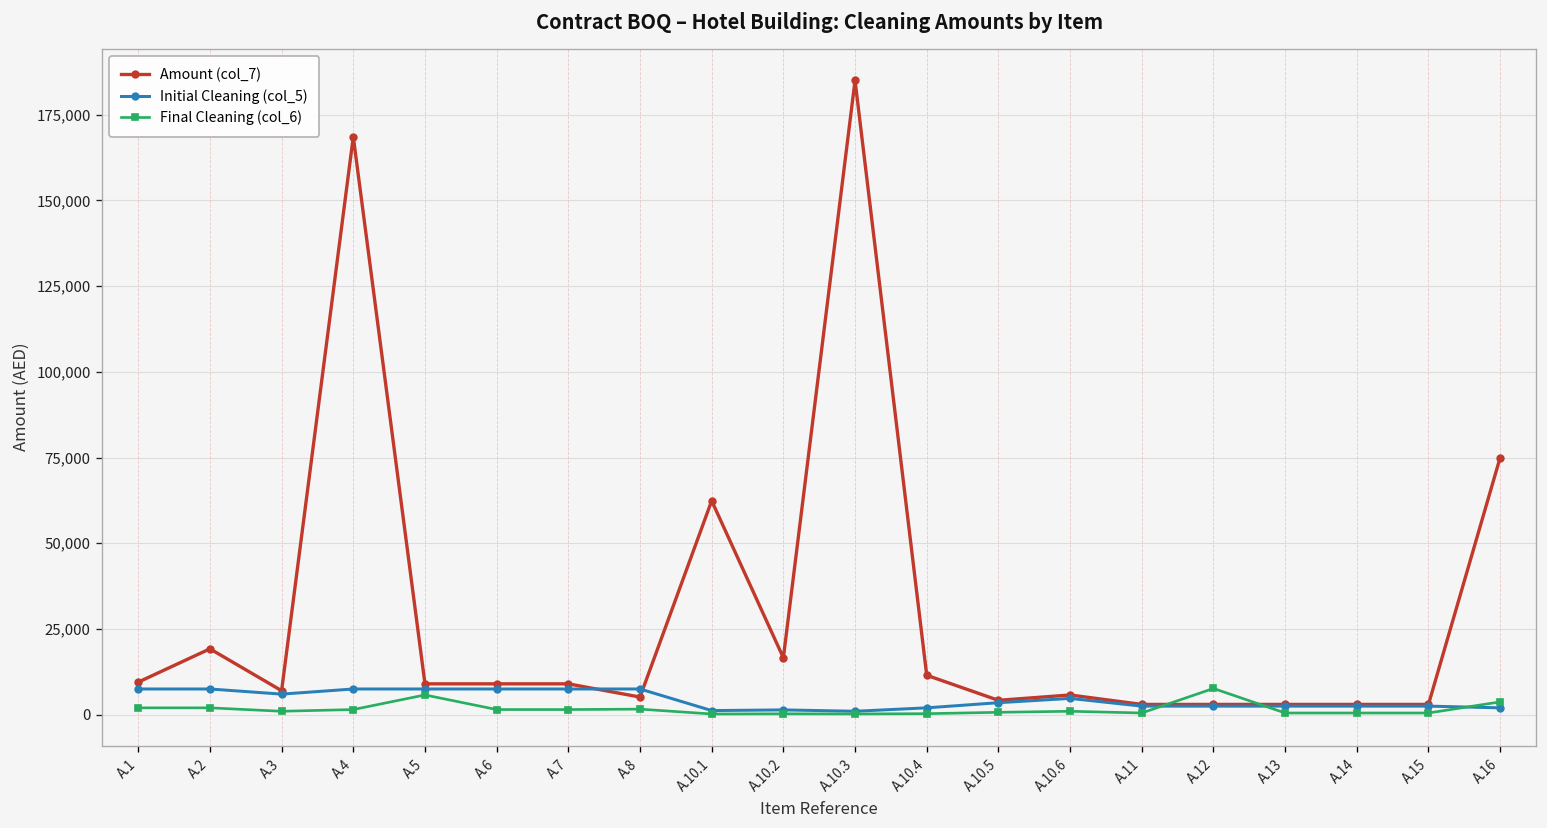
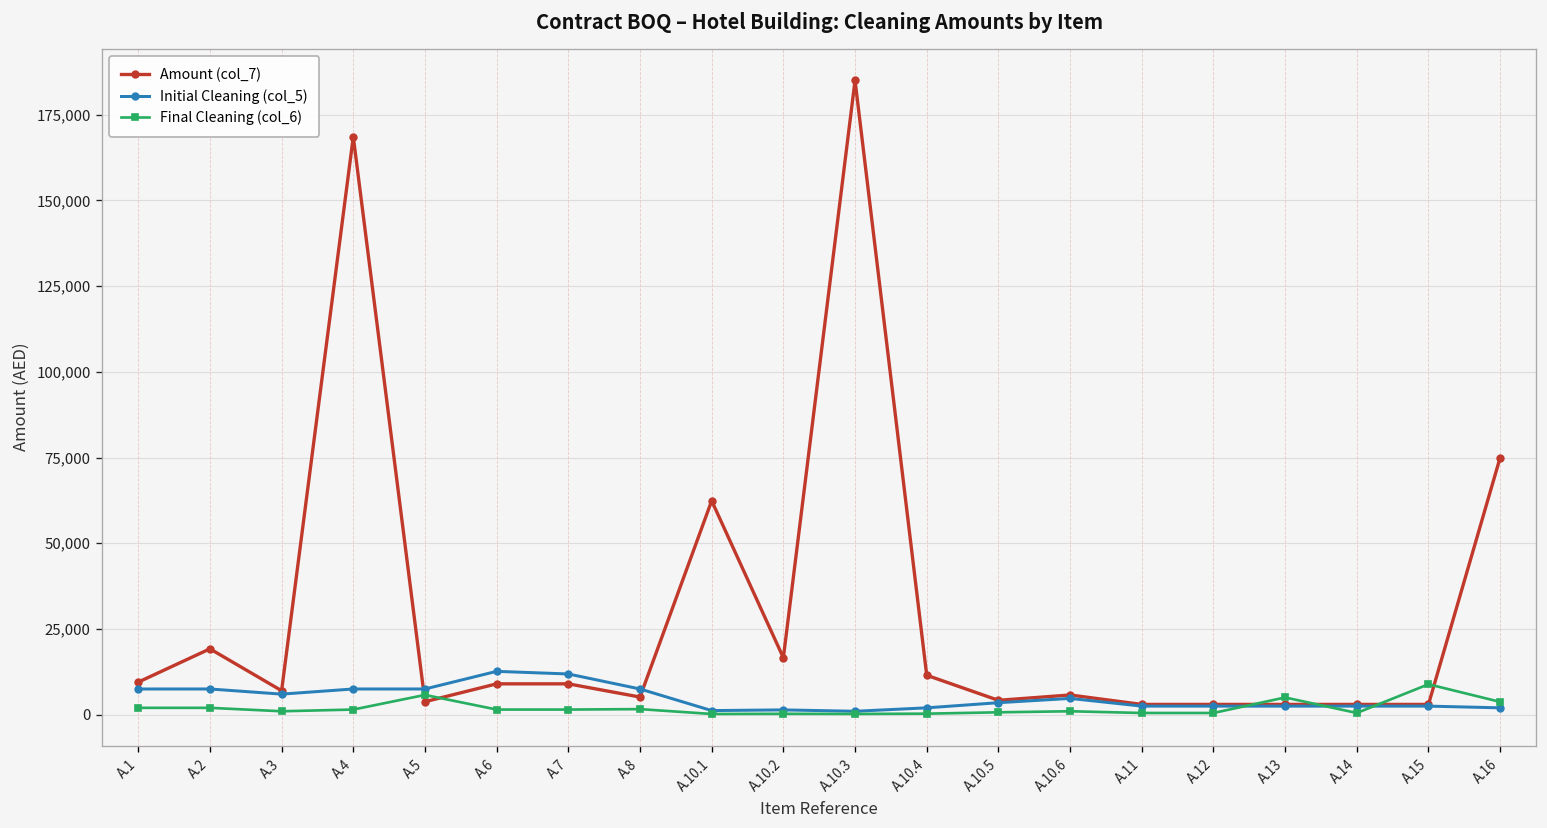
  {
    "Amount (col_7)": {
      "A.1": "10,000",
      "A.2": "19,000",
      "A.3": "7,000",
      "A.4": "169,000",
-     "A.5": "9,000",
+     "A.5": "4,000",
      "A.6": "9,000",
      "A.7": "9,000",
      "A.8": "5,000",
      "A.10.1": "62,000",
      "A.10.2": "17,000",
      "A.10.3": "185,000",
      "A.10.4": "12,000",
      "A.10.6": "6,000",
      "A.16": "75,000"
    },
    "Initial Cleaning (col_5)": {
      "A.1": "8,000",
      "A.2": "8,000",
      "A.3": "6,000",
      "A.4": "8,000",
      "A.5": "8,000",
-     "A.6": "8,000",
-     "A.7": "8,000",
+     "A.6": "13,000",
+     "A.7": "12,000",
      "A.8": "8,000",
      "A.10.1": "1,000",
      "A.10.2": "1,000",
      "A.10.4": "2,000",
      "A.10.6": "5,000",
      "A.16": "2,000"
    },
    "Final Cleaning (col_6)": {
      "A.1": "2,000",
      "A.2": "2,000",
      "A.3": "1,000",
      "A.4": "2,000",
      "A.5": "6,000",
      "A.6": "2,000",
      "A.7": "2,000",
      "A.8": "2,000",
      "A.10.1": "0",
      "A.10.2": "0",
      "A.10.4": "0",
      "A.10.5": "1,000",
      "A.10.6": "1,000",
      "A.11": "1,000",
-     "A.12": "8,000",
-     "A.13": "1,000",
+     "A.12": "1,000",
+     "A.13": "5,000",
      "A.14": "1,000",
-     "A.15": "1,000",
+     "A.15": "9,000",
      "A.16": "4,000"
    }
  }
